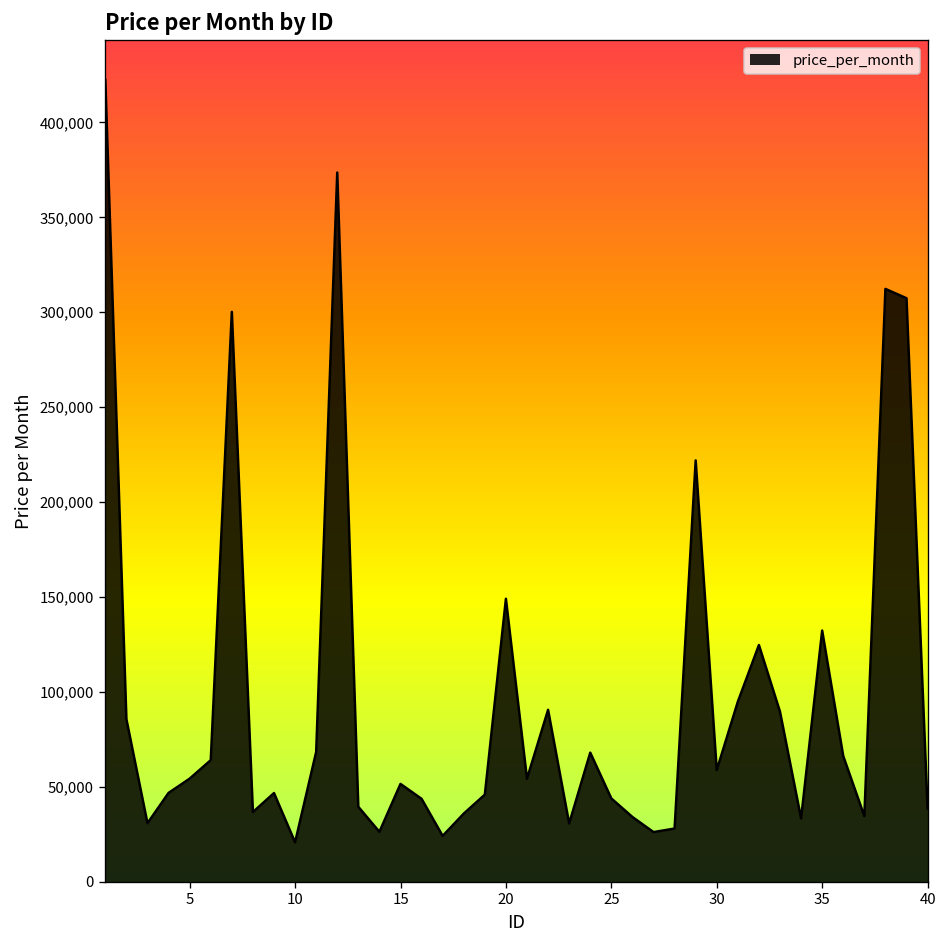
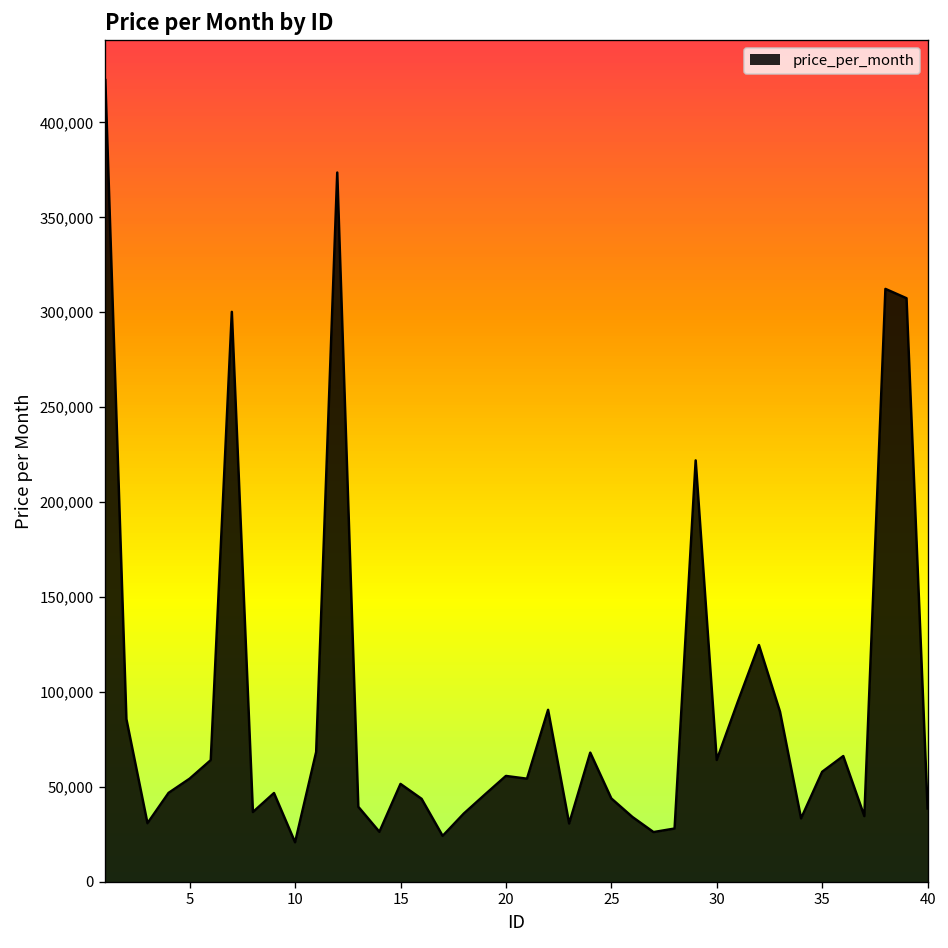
  {
    "5": "54,000",
    "10": "21,000",
    "15": "51,000",
-   "20": "149,000",
+   "20": "56,000",
    "25": "44,000",
-   "30": "59,000",
-   "35": "132,000",
+   "30": "64,000",
+   "35": "58,000",
    "40": "39,000"
  }
